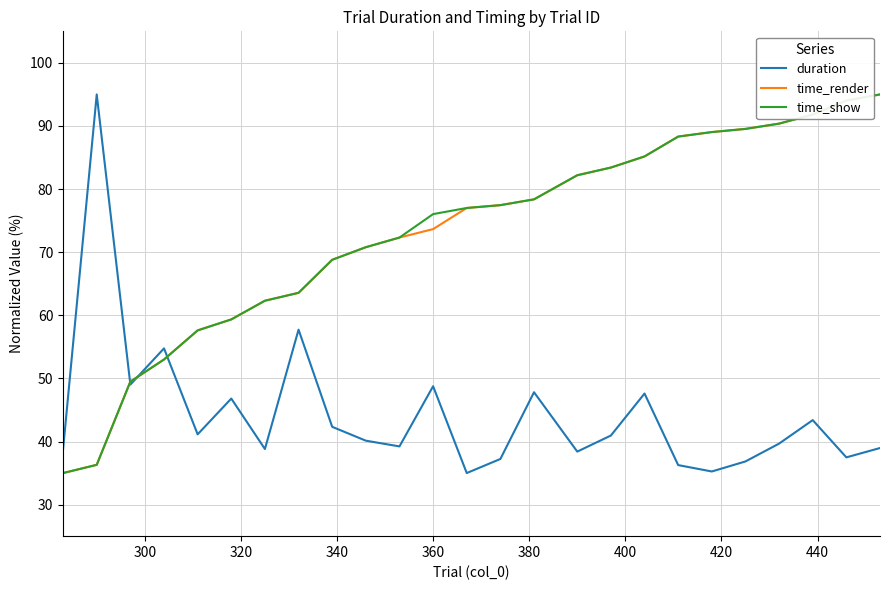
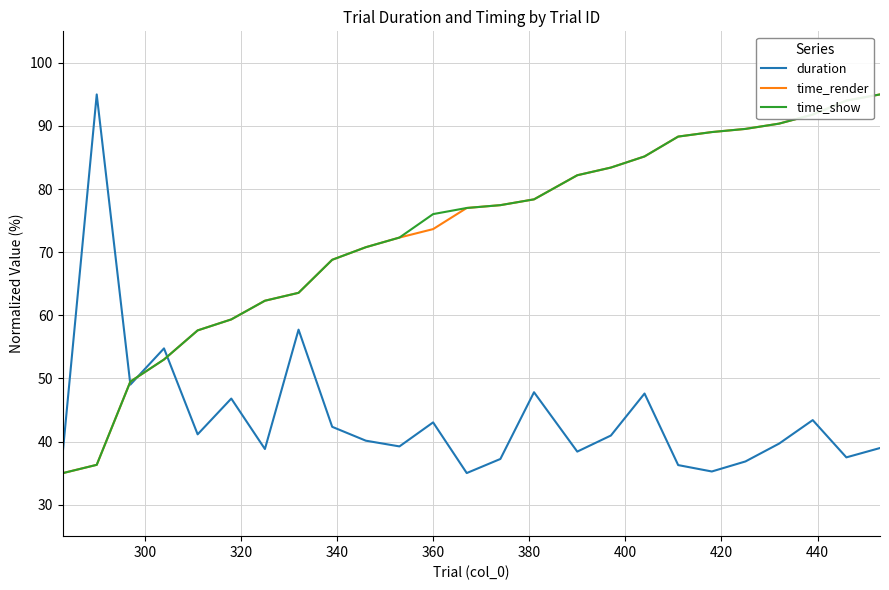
  {
    "duration": {
-     "360": 49
+     "360": 43
    },
    "time_render": {
      "360": 74
    },
    "time_show": {
      "360": 76
    }
  }
